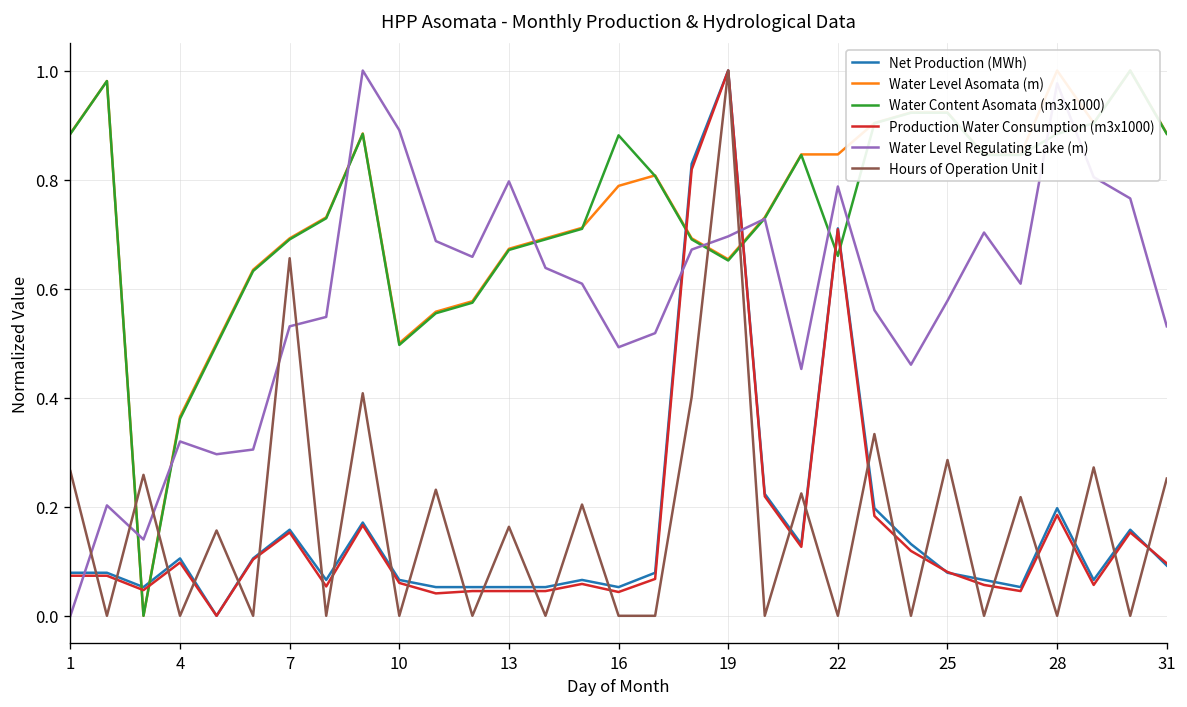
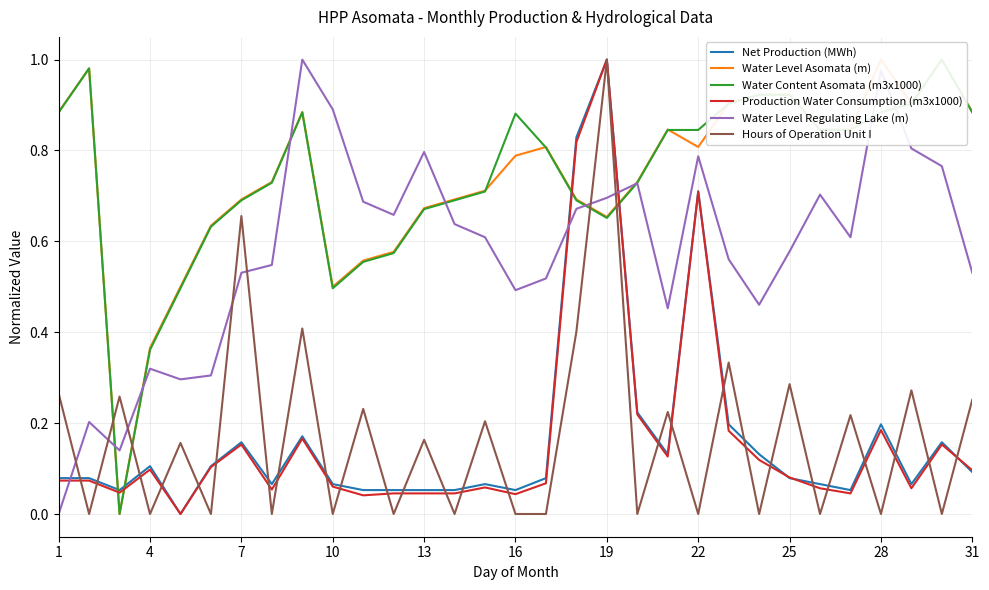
  {
    "Net Production (MWh)": {
      "4": 0.11,
      "13": 0.05,
      "16": 0.05,
      "28": 0.20
    },
    "Water Level Asomata (m)": {
      "16": 0.79,
-     "22": 0.85
+     "22": 0.81
    },
    "Water Content Asomata (m3x1000)": {
      "16": 0.88,
-     "22": 0.66
+     "22": 0.85
    },
    "Production Water Consumption (m3x1000)": {
      "4": 0.10,
      "13": 0.05,
      "16": 0.04,
      "28": 0.18
    },
    "Water Level Regulating Lake (m)": {
      "1": 0.00,
      "4": 0.32,
      "7": 0.53,
      "10": 0.89,
      "13": 0.80,
      "16": 0.49,
      "19": 0.70,
      "22": 0.79,
      "25": 0.58,
      "31": 0.53
    },
    "Hours of Operation Unit I": {
      "1": 0.27,
      "4": 0.00,
      "7": 0.66,
      "10": 0.00,
      "13": 0.16,
      "16": 0.00,
      "22": 0.00,
      "25": 0.29,
      "28": 0.00,
      "31": 0.25
    }
  }
